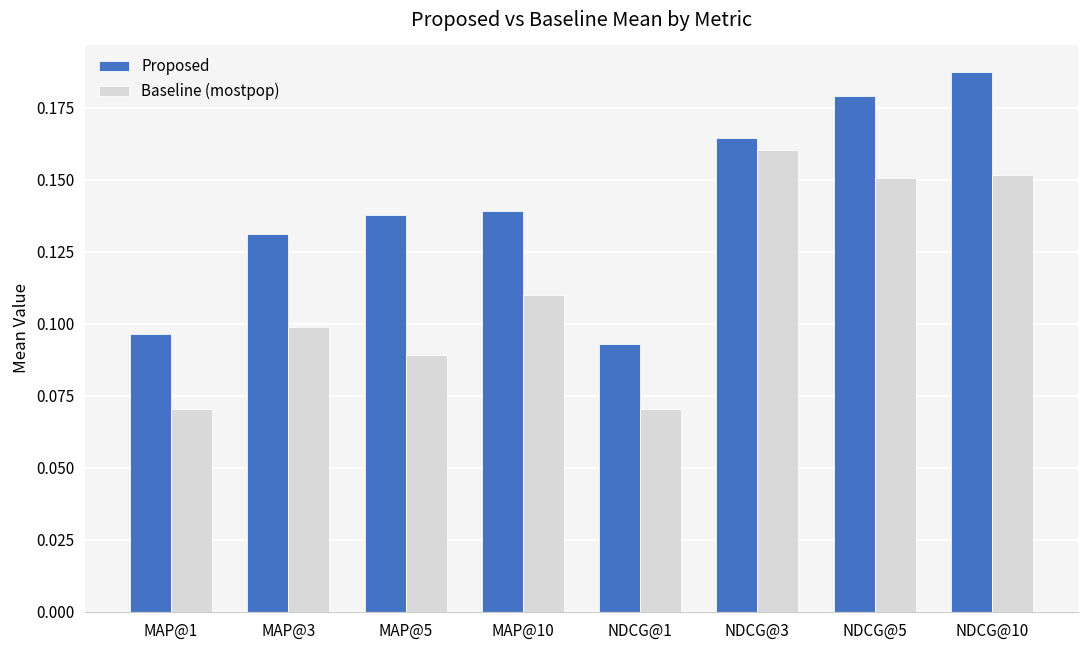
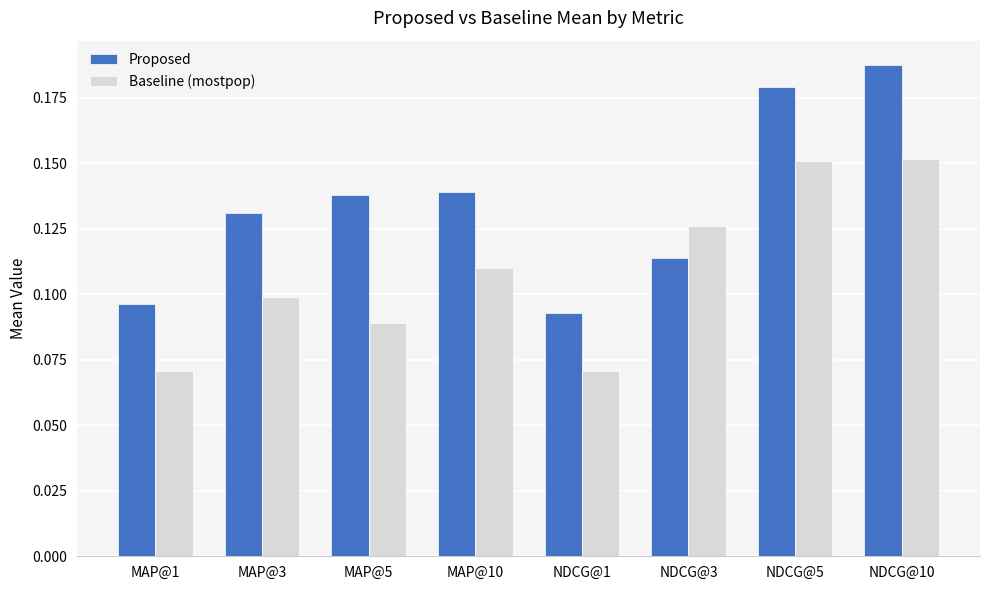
  {
    "Proposed": {
      "MAP@1": 0.096,
      "MAP@3": 0.131,
      "MAP@5": 0.138,
      "MAP@10": 0.139,
      "NDCG@1": 0.093,
-     "NDCG@3": 0.165,
+     "NDCG@3": 0.114,
      "NDCG@5": 0.179,
      "NDCG@10": 0.187
    },
    "Baseline (mostpop)": {
      "MAP@1": 0.071,
      "MAP@3": 0.099,
      "MAP@5": 0.089,
      "MAP@10": 0.110,
      "NDCG@1": 0.071,
-     "NDCG@3": 0.160,
+     "NDCG@3": 0.126,
      "NDCG@5": 0.151,
      "NDCG@10": 0.152
    }
  }
